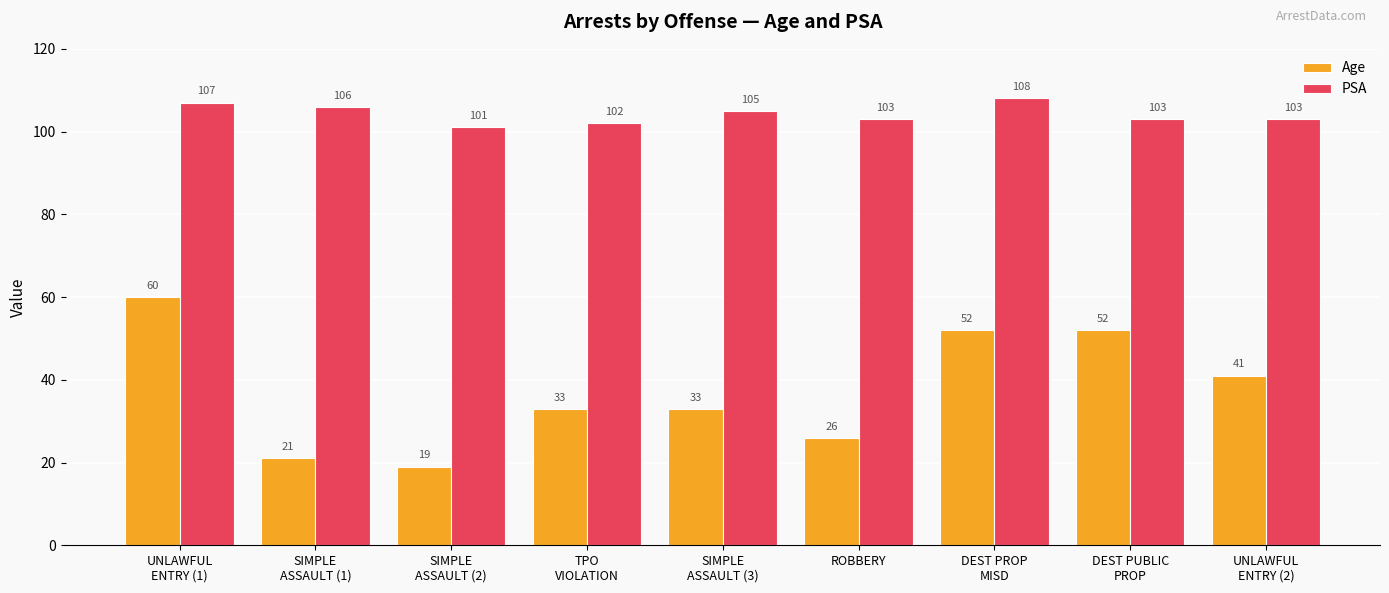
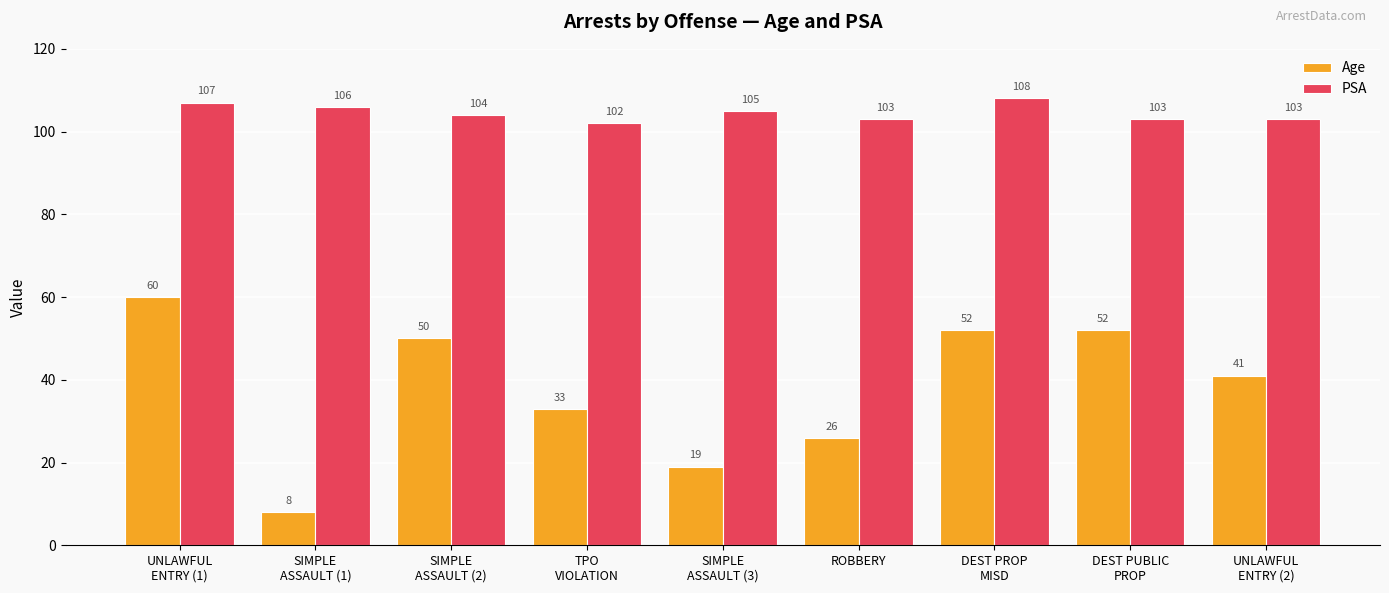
  {
    "Age": {
      "UNLAWFUL ENTRY (1)": 60,
-     "SIMPLE ASSAULT (1)": 21,
-     "SIMPLE ASSAULT (2)": 19,
+     "SIMPLE ASSAULT (1)": 8,
+     "SIMPLE ASSAULT (2)": 50,
      "TPO VIOLATION": 33,
-     "SIMPLE ASSAULT (3)": 33,
+     "SIMPLE ASSAULT (3)": 19,
      "ROBBERY": 26,
      "DEST PROP MISD": 52,
      "DEST PUBLIC PROP": 52,
      "UNLAWFUL ENTRY (2)": 41
    },
    "PSA": {
      "UNLAWFUL ENTRY (1)": 107,
      "SIMPLE ASSAULT (1)": 106,
-     "SIMPLE ASSAULT (2)": 101,
+     "SIMPLE ASSAULT (2)": 104,
      "TPO VIOLATION": 102,
      "SIMPLE ASSAULT (3)": 105,
      "ROBBERY": 103,
      "DEST PROP MISD": 108,
      "DEST PUBLIC PROP": 103,
      "UNLAWFUL ENTRY (2)": 103
    }
  }
